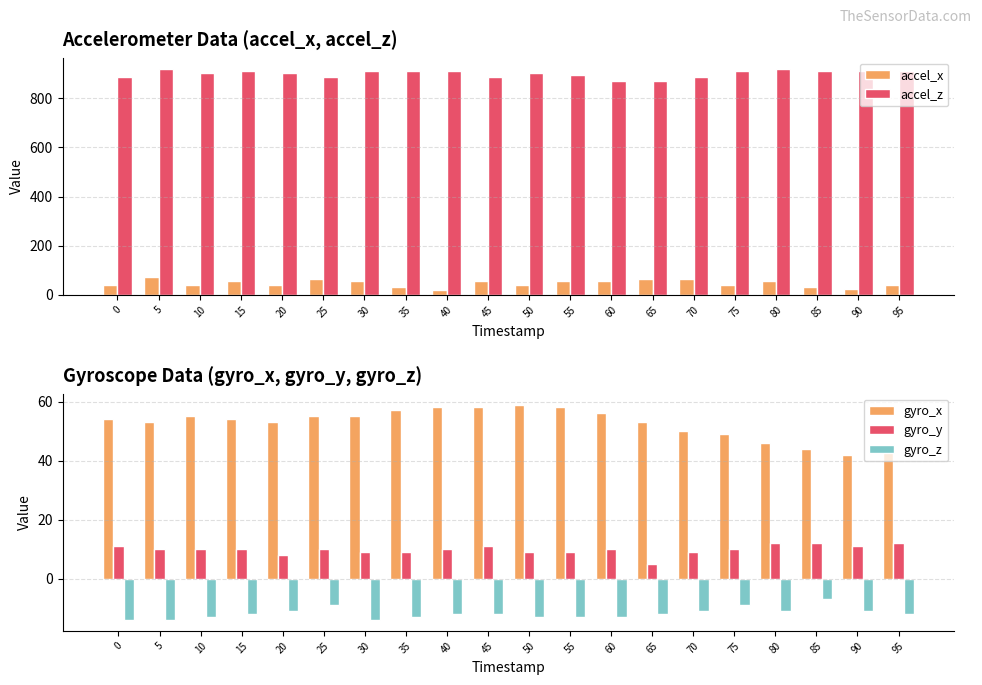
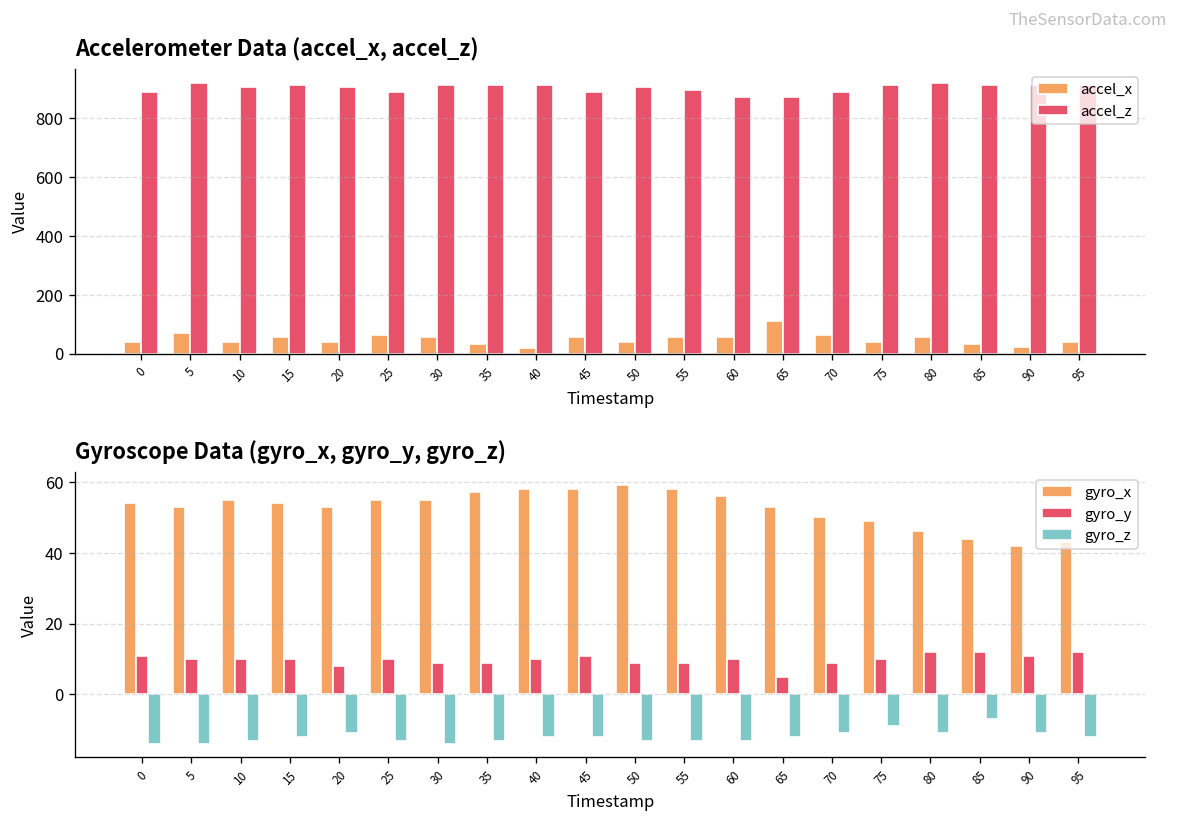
  {
    "Accelerometer Data (accel_x, accel_z)": {
      "accel_x": {
        "0": 40,
        "5": 70,
        "10": 40,
        "15": 60,
        "20": 40,
        "25": 60,
        "30": 60,
        "35": 30,
        "40": 20,
        "45": 60,
        "50": 40,
        "55": 60,
        "60": 60,
-       "65": 60,
+       "65": 110,
        "70": 60,
        "75": 40,
        "80": 60,
        "85": 30,
        "90": 20,
        "95": 40
      },
      "accel_z": {
        "0": 890,
        "5": 920,
        "10": 900,
        "15": 910,
        "20": 900,
        "25": 890,
        "30": 910,
        "35": 910,
        "40": 910,
        "45": 890,
        "50": 900,
        "55": 900,
        "60": 870,
        "65": 870,
        "70": 890,
        "75": 910,
        "80": 920,
        "85": 910
      }
    },
    "Gyroscope Data (gyro_x, gyro_y, gyro_z)": {
      "gyro_x": {
        "0": 54,
        "5": 53,
        "10": 55,
        "15": 54,
        "20": 53,
        "25": 55,
        "30": 55,
        "35": 57,
        "40": 58,
        "45": 58,
        "50": 59,
        "55": 58,
        "60": 56,
        "65": 53,
        "70": 50,
        "75": 49,
        "80": 46,
        "85": 44,
        "90": 42
      },
      "gyro_y": {
        "0": 11,
        "5": 10,
        "10": 10,
        "15": 10,
        "20": 8,
        "25": 10,
        "30": 9,
        "35": 9,
        "40": 10,
        "45": 11,
        "50": 9,
        "55": 9,
        "60": 10,
        "65": 5,
        "70": 9,
        "75": 10,
        "80": 12,
        "85": 12,
        "90": 11,
        "95": 12
      },
      "gyro_z": {
        "0": -14,
        "5": -14,
        "10": -13,
        "15": -12,
        "20": -11,
-       "25": -9,
+       "25": -13,
        "30": -14,
        "35": -13,
        "40": -12,
        "45": -12,
        "50": -13,
        "55": -13,
        "60": -13,
        "65": -12,
        "70": -11,
        "75": -9,
        "80": -11,
        "85": -7,
        "90": -11,
        "95": -12
      }
    }
  }
